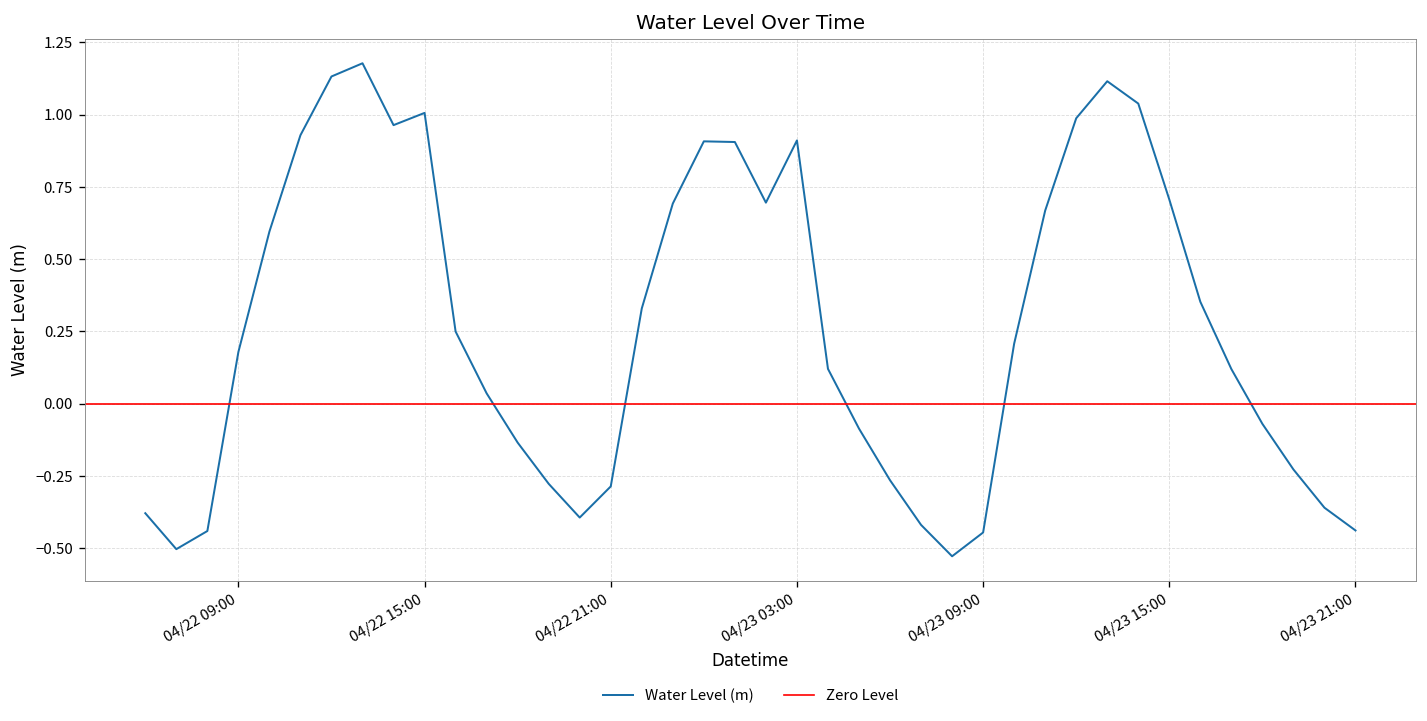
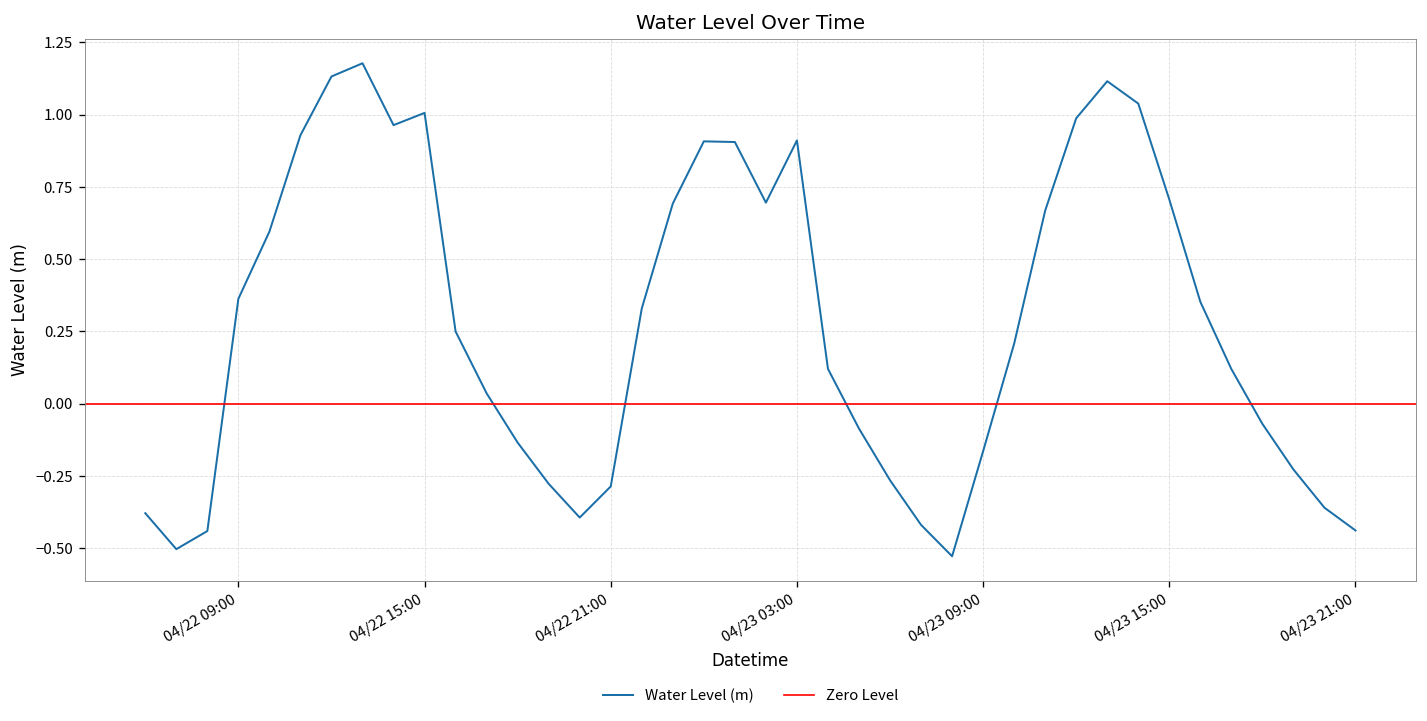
  {
-   "04/22 09:00": 0.18,
+   "04/22 09:00": 0.36,
    "04/22 15:00": 1.01,
    "04/22 21:00": -0.29,
    "04/23 03:00": 0.91,
-   "04/23 09:00": -0.45,
+   "04/23 09:00": -0.16,
    "04/23 15:00": 0.71,
    "04/23 21:00": -0.44
  }
